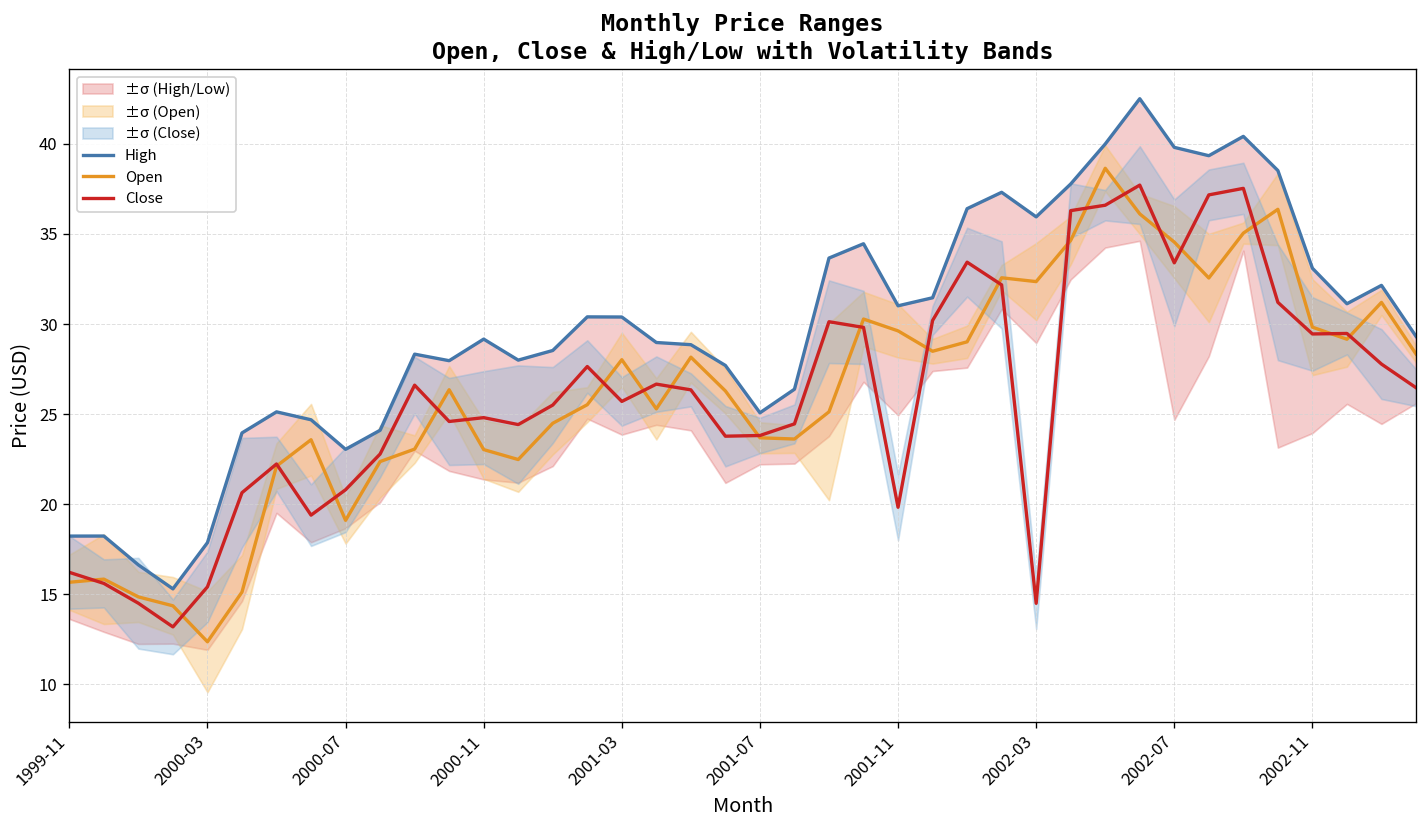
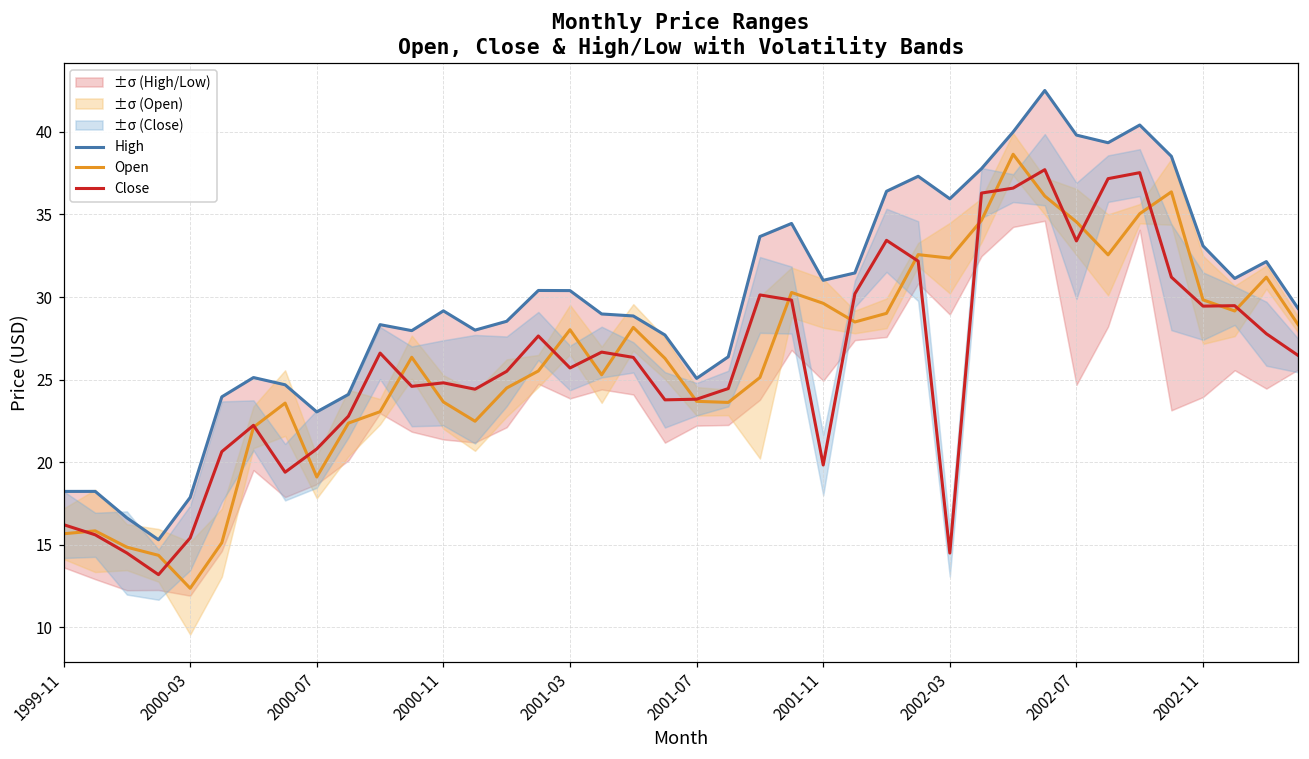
  {
    "Open": {
      "1999-11": 15.7,
      "2000-03": 12.4,
      "2000-07": 19.1,
-     "2000-11": 23.0,
+     "2000-11": 23.6,
      "2001-03": 28.0,
      "2001-11": 29.6,
      "2002-03": 32.4,
      "2002-07": 34.5,
      "2002-11": 29.8
    },
    "Close": {
      "1999-11": 16.2,
      "2000-03": 15.4,
      "2000-07": 20.8,
      "2001-03": 25.7,
      "2001-11": 19.8,
      "2002-03": 14.5,
      "2002-07": 33.4,
      "2002-11": 29.5
    }
  }
